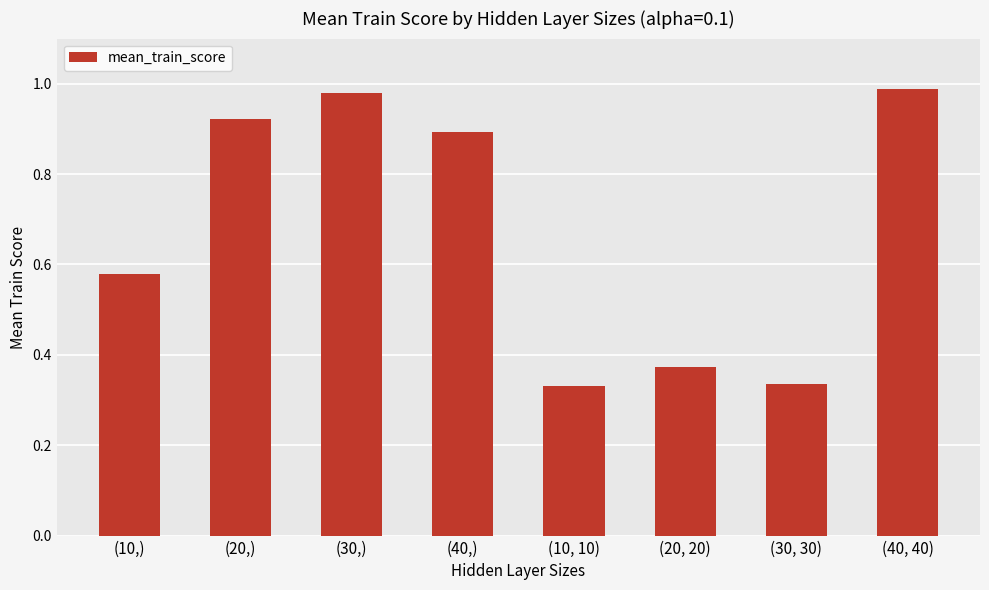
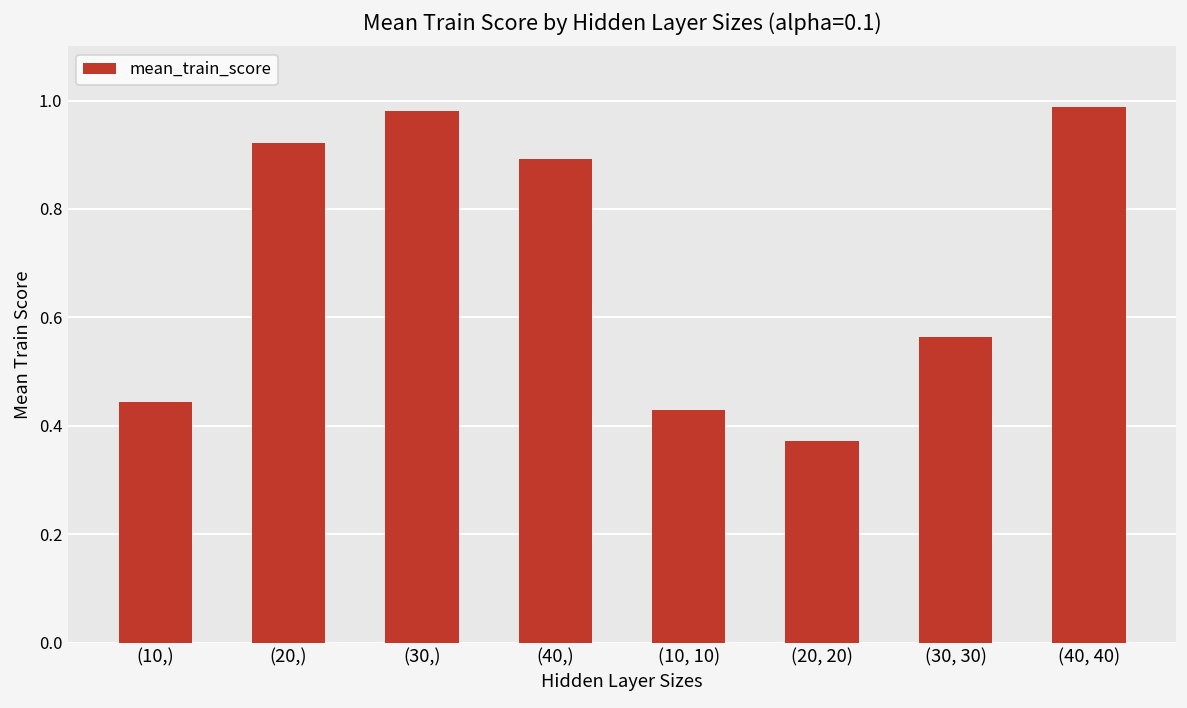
  {
-   "(10,)": 0.58,
+   "(10,)": 0.44,
    "(20,)": 0.92,
    "(30,)": 0.98,
    "(40,)": 0.89,
-   "(10, 10)": 0.33,
+   "(10, 10)": 0.43,
    "(20, 20)": 0.37,
-   "(30, 30)": 0.34,
+   "(30, 30)": 0.56,
    "(40, 40)": 0.99
  }
